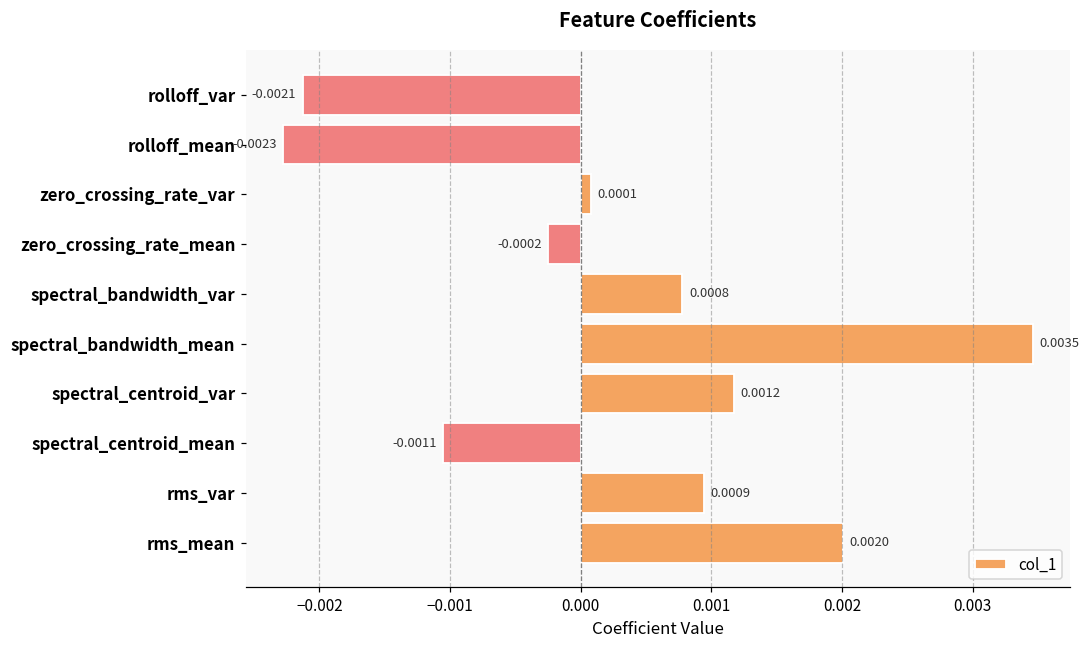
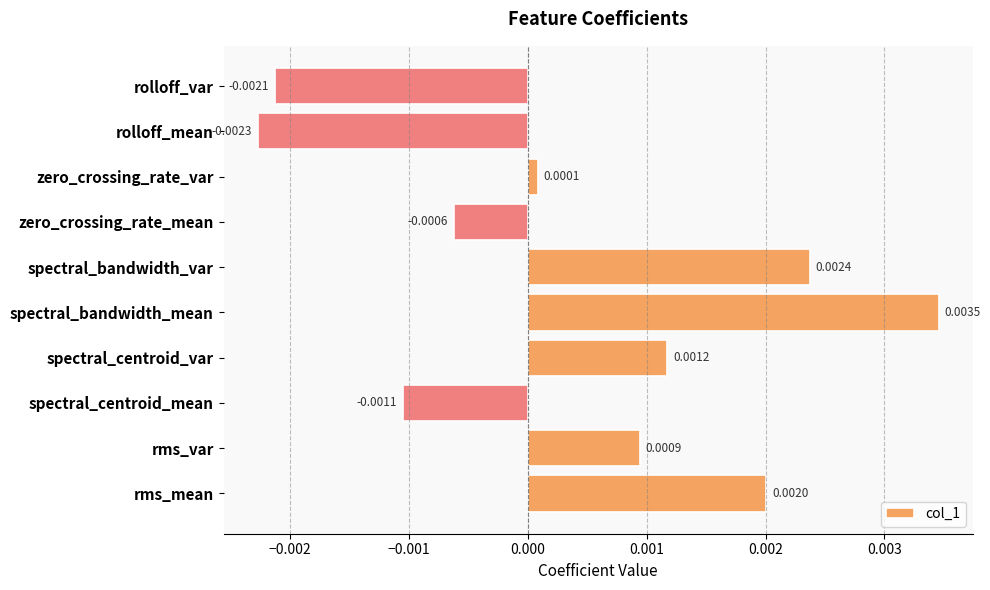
  {
    "rolloff_var": -0.0021,
    "rolloff_mean": -0.0023,
    "zero_crossing_rate_var": 0.0001,
-   "zero_crossing_rate_mean": -0.0002,
-   "spectral_bandwidth_var": 0.0008,
+   "zero_crossing_rate_mean": -0.0006,
+   "spectral_bandwidth_var": 0.0024,
    "spectral_bandwidth_mean": 0.0035,
    "spectral_centroid_var": 0.0012,
    "spectral_centroid_mean": -0.0011,
    "rms_var": 0.0009,
    "rms_mean": 0.0020
  }
